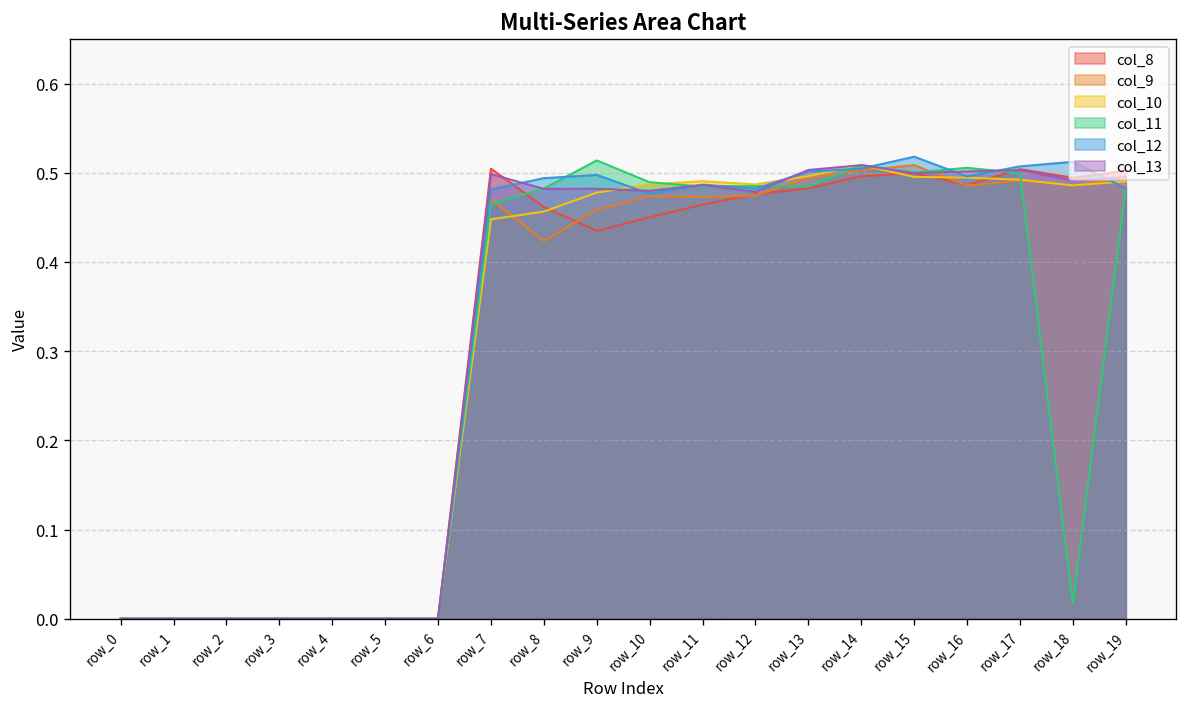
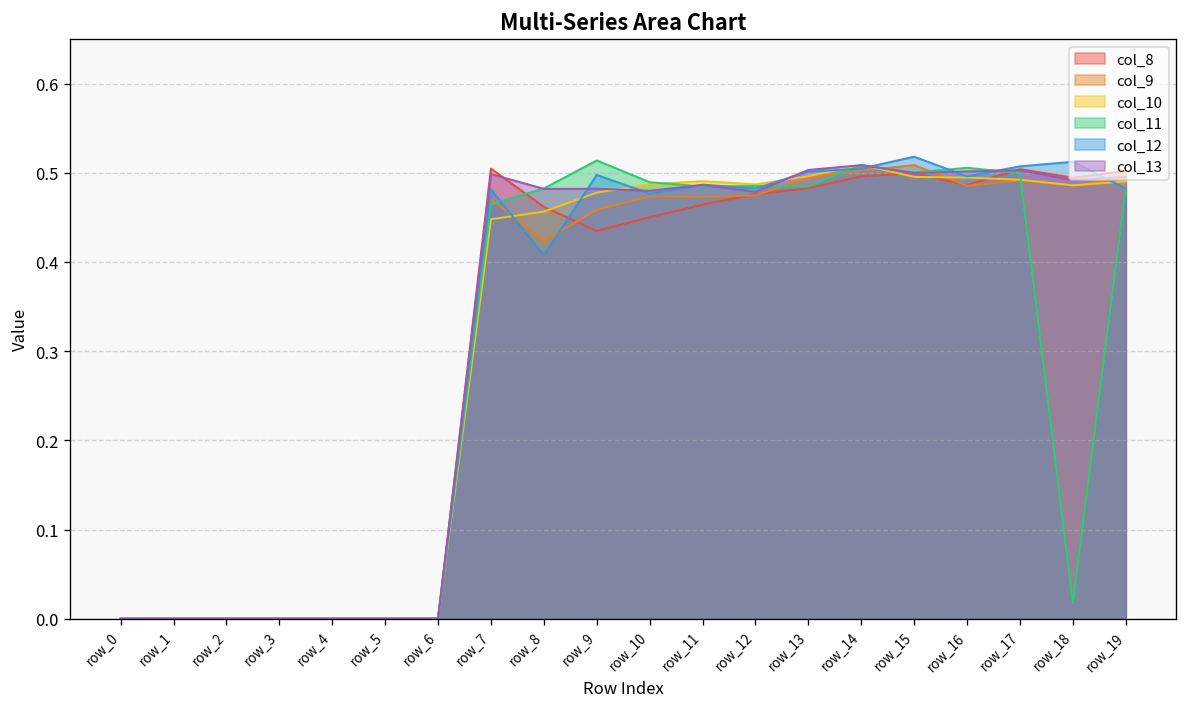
  {
    "col_11": {
      "row_7": 0.46,
      "row_9": 0.51,
      "row_16": 0.51,
      "row_18": 0.02
    },
    "col_12": {
      "row_7": 0.48,
-     "row_8": 0.49,
+     "row_8": 0.41,
      "row_9": 0.50,
      "row_15": 0.52
    },
    "col_13": {
      "row_7": 0.50,
      "row_9": 0.48,
      "row_16": 0.50
    }
  }
